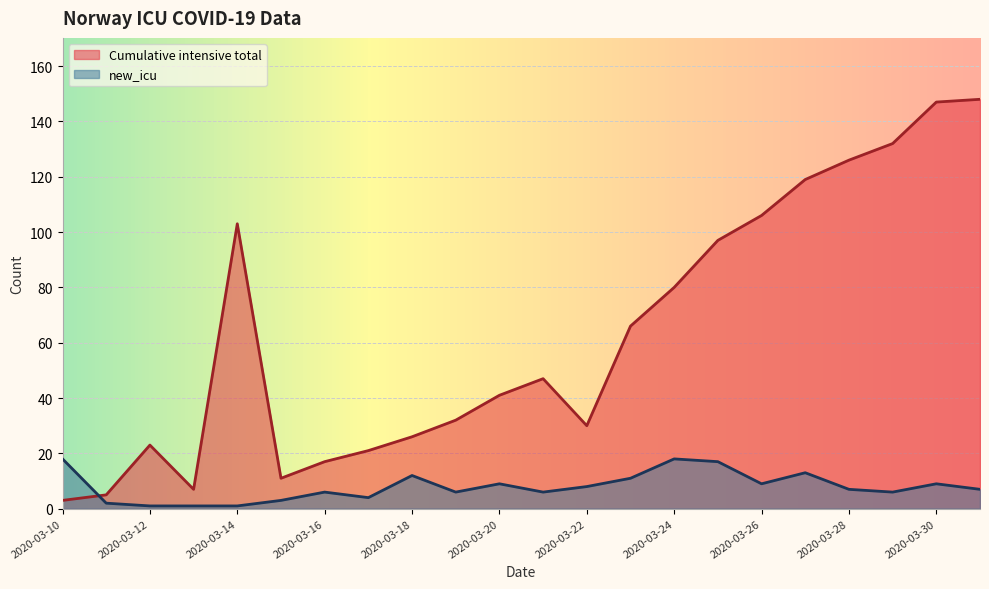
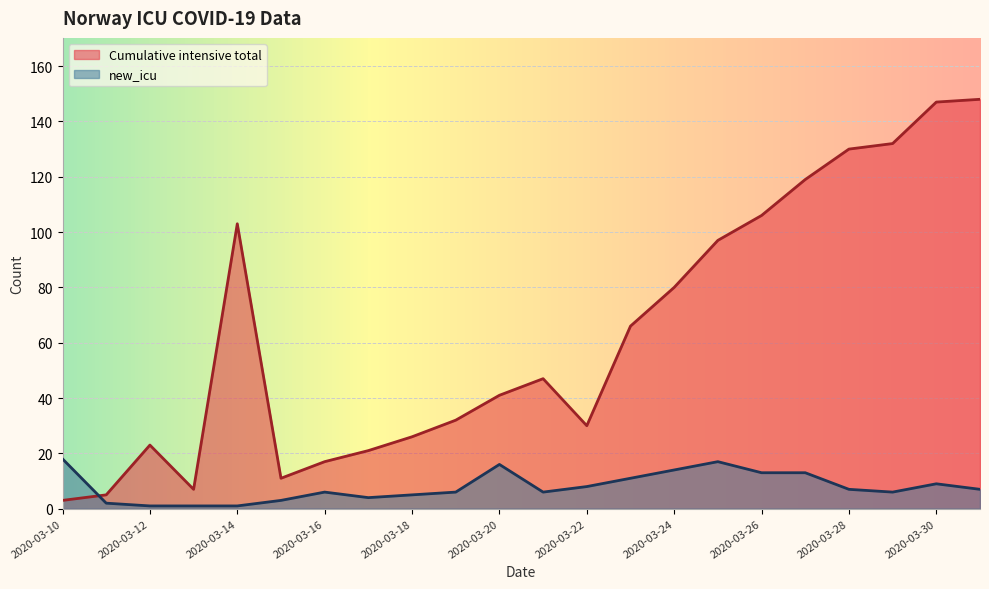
  {
    "Cumulative intensive total": {
      "2020-03-10": 3,
      "2020-03-12": 23,
      "2020-03-14": 103,
      "2020-03-16": 17,
      "2020-03-18": 26,
      "2020-03-20": 41,
      "2020-03-22": 30,
      "2020-03-24": 80,
      "2020-03-26": 106,
-     "2020-03-28": 126,
+     "2020-03-28": 130,
      "2020-03-30": 147
    },
    "new_icu": {
      "2020-03-10": 18,
      "2020-03-12": 1,
      "2020-03-14": 1,
      "2020-03-16": 6,
-     "2020-03-18": 12,
-     "2020-03-20": 9,
+     "2020-03-18": 5,
+     "2020-03-20": 16,
      "2020-03-22": 8,
-     "2020-03-24": 18,
-     "2020-03-26": 9,
+     "2020-03-24": 14,
+     "2020-03-26": 13,
      "2020-03-28": 7,
      "2020-03-30": 9
    }
  }
